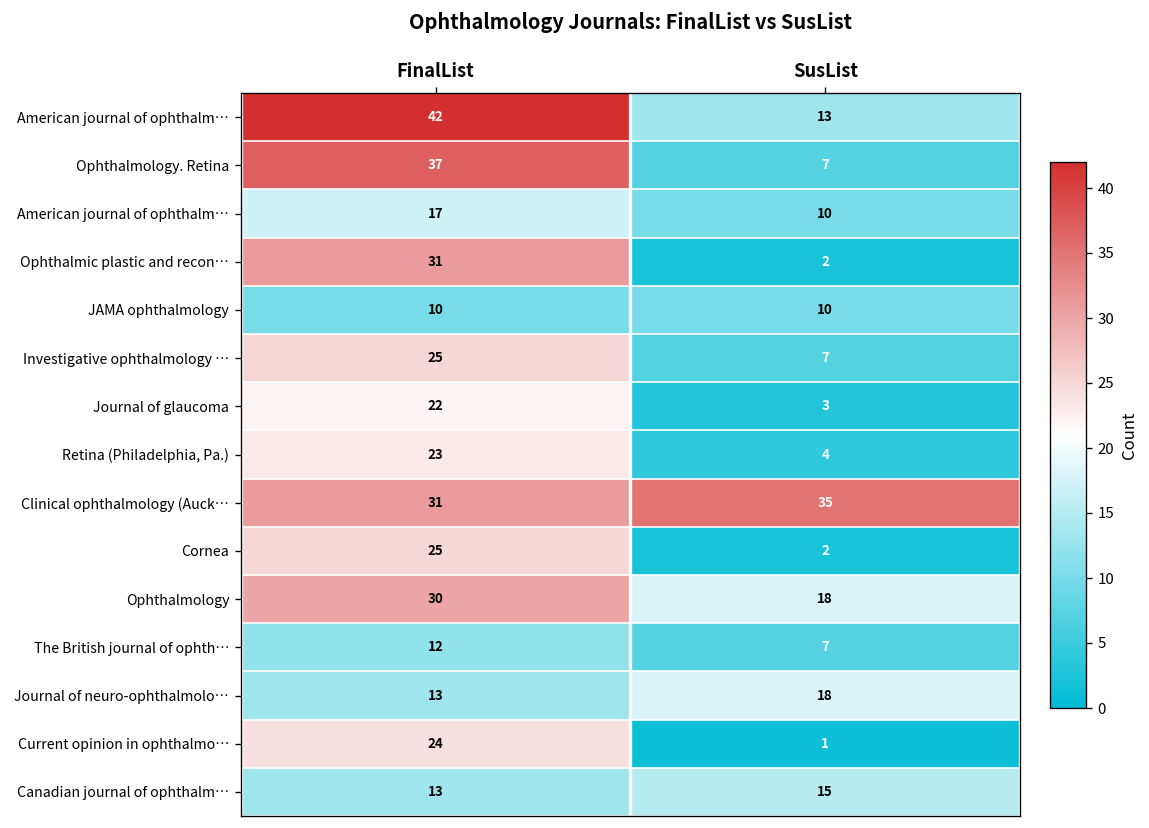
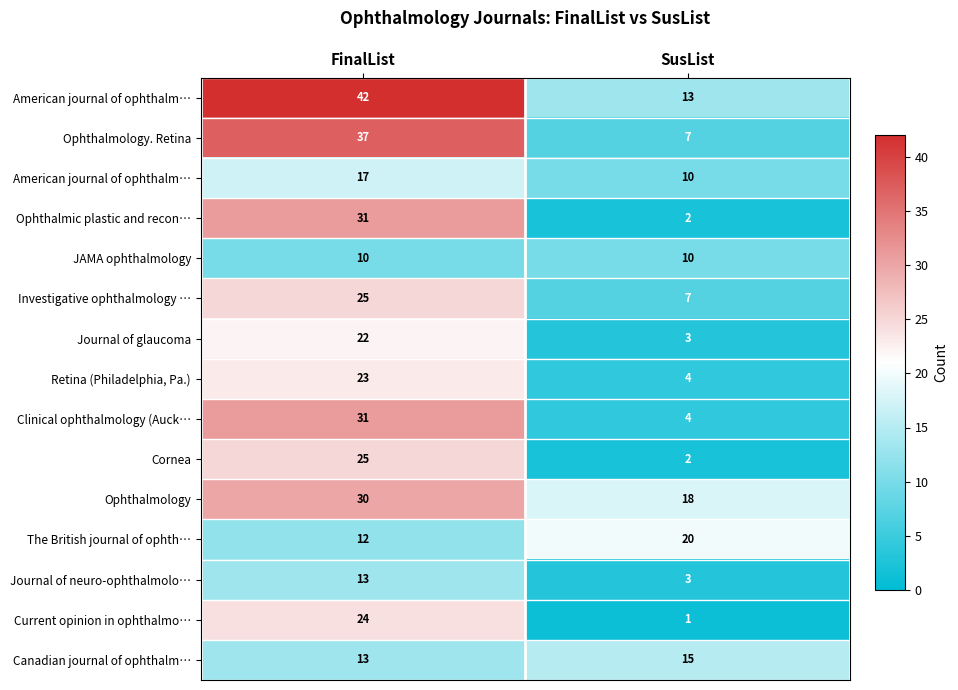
  {
    "Ophthalmology. Retina": {
      "FinalList": 37,
      "SusList": 7
    },
    "Ophthalmic plastic and recon…": {
      "FinalList": 31,
      "SusList": 2
    },
    "JAMA ophthalmology": {
      "FinalList": 10,
      "SusList": 10
    },
    "Investigative ophthalmology …": {
      "FinalList": 25,
      "SusList": 7
    },
    "Journal of glaucoma": {
      "FinalList": 22,
      "SusList": 3
    },
    "Retina (Philadelphia, Pa.)": {
      "FinalList": 23,
      "SusList": 4
    },
    "Clinical ophthalmology (Auck…": {
      "FinalList": 31,
-     "SusList": 35
+     "SusList": 4
    },
    "Cornea": {
      "FinalList": 25,
      "SusList": 2
    },
    "Ophthalmology": {
      "FinalList": 30,
      "SusList": 18
    },
    "The British journal of ophth…": {
      "FinalList": 12,
-     "SusList": 7
+     "SusList": 20
    },
    "Journal of neuro-ophthalmolo…": {
      "FinalList": 13,
-     "SusList": 18
+     "SusList": 3
    },
    "Current opinion in ophthalmo…": {
      "FinalList": 24,
      "SusList": 1
    },
    "Canadian journal of ophthalm…": {
      "FinalList": 13,
      "SusList": 15
    }
  }
